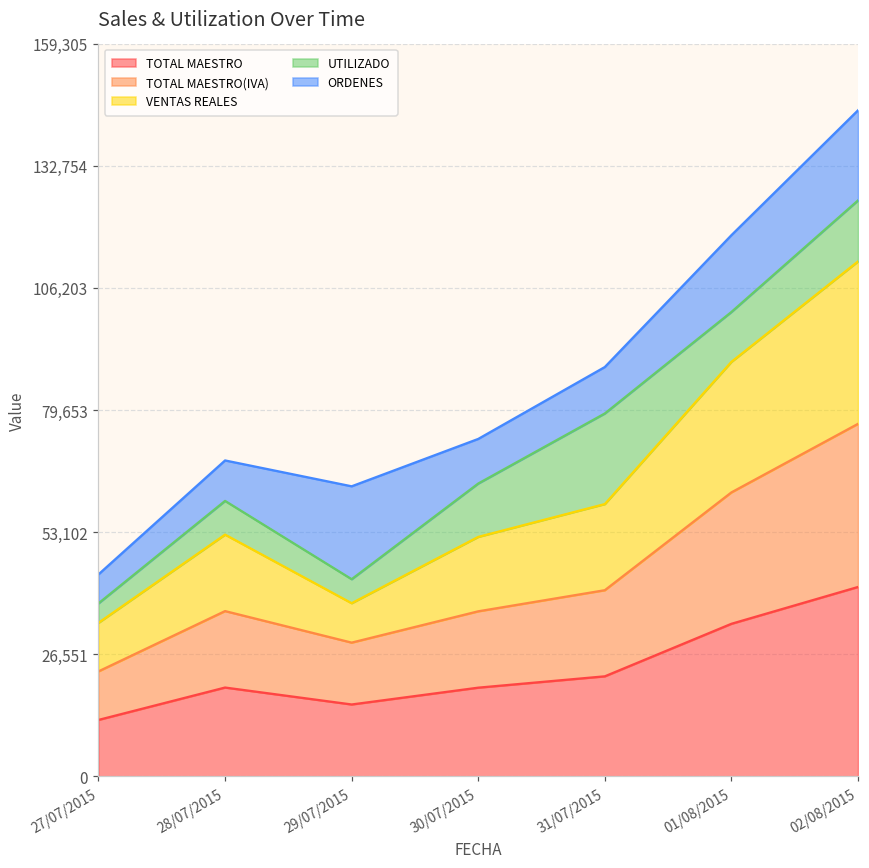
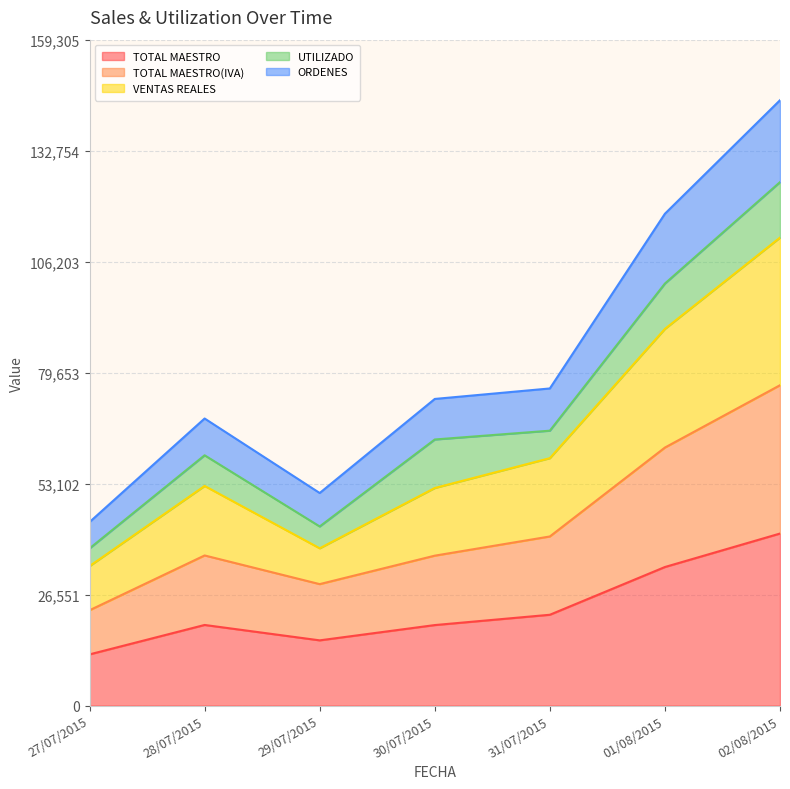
  {
    "VENTAS REALES": {
      "27/07/2015": "11,000",
      "28/07/2015": "17,000",
      "29/07/2015": "9,000",
      "30/07/2015": "16,000",
      "31/07/2015": "19,000",
      "01/08/2015": "28,000",
      "02/08/2015": "35,000"
    },
    "UTILIZADO": {
      "27/07/2015": "4,000",
      "28/07/2015": "7,000",
      "29/07/2015": "5,000",
      "30/07/2015": "12,000",
-     "31/07/2015": "20,000",
+     "31/07/2015": "7,000",
      "01/08/2015": "11,000",
      "02/08/2015": "13,000"
    },
    "ORDENES": {
      "27/07/2015": "6,000",
      "28/07/2015": "9,000",
-     "29/07/2015": "20,000",
+     "29/07/2015": "8,000",
      "30/07/2015": "10,000",
      "31/07/2015": "10,000",
      "01/08/2015": "17,000",
      "02/08/2015": "20,000"
    }
  }
